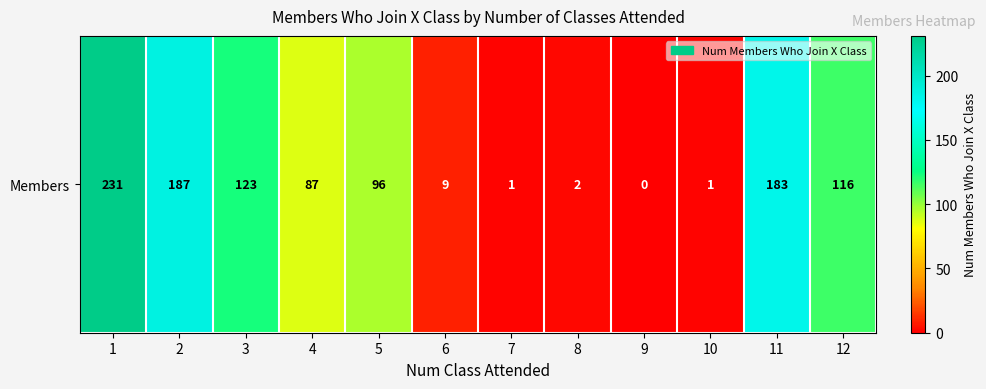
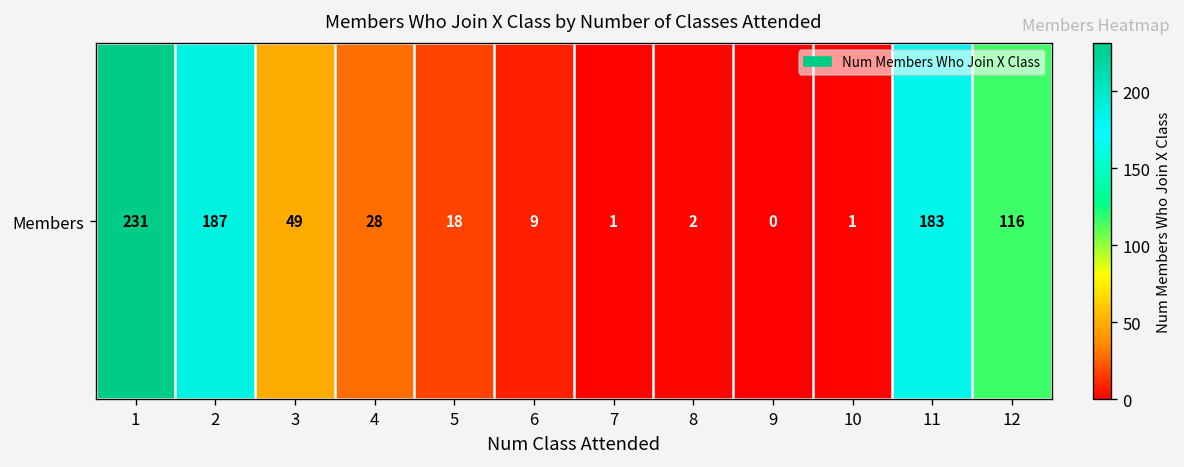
  {
    "Members": {
      "1": 231,
      "2": 187,
-     "3": 123,
-     "4": 87,
-     "5": 96,
+     "3": 49,
+     "4": 28,
+     "5": 18,
      "6": 9,
      "7": 1,
      "8": 2,
      "9": 0,
      "10": 1,
      "11": 183,
      "12": 116
    }
  }
